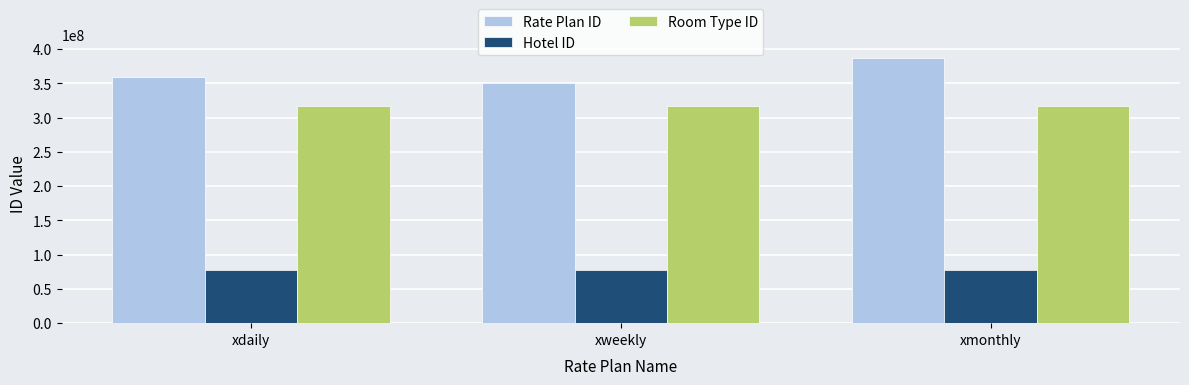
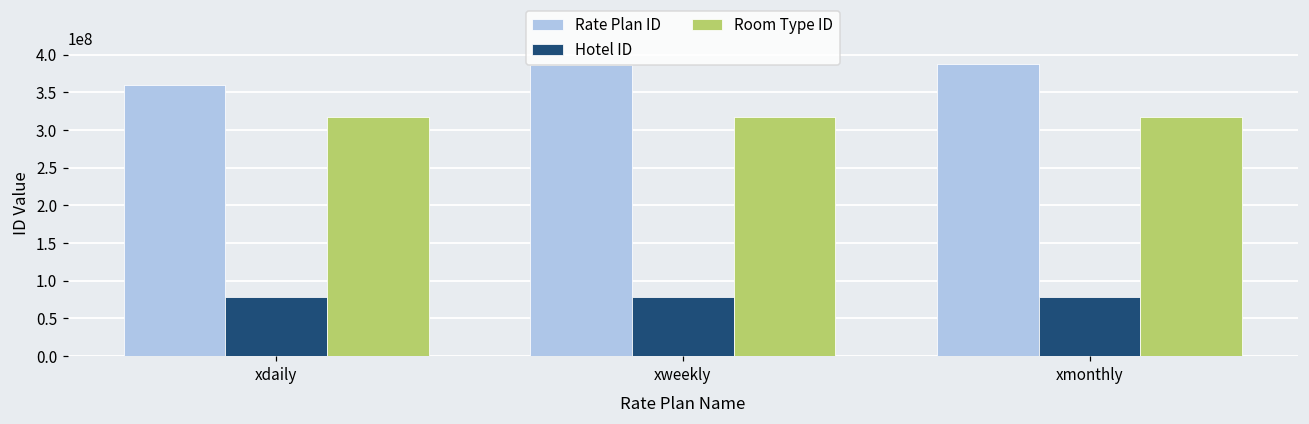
  {
    "Rate Plan ID": {
      "xdaily": 360000000,
-     "xweekly": 350000000,
+     "xweekly": 390000000,
      "xmonthly": 390000000
    },
    "Hotel ID": {
      "xdaily": 80000000,
      "xweekly": 80000000,
      "xmonthly": 80000000
    },
    "Room Type ID": {
      "xdaily": 320000000,
      "xweekly": 320000000,
      "xmonthly": 320000000
    }
  }
